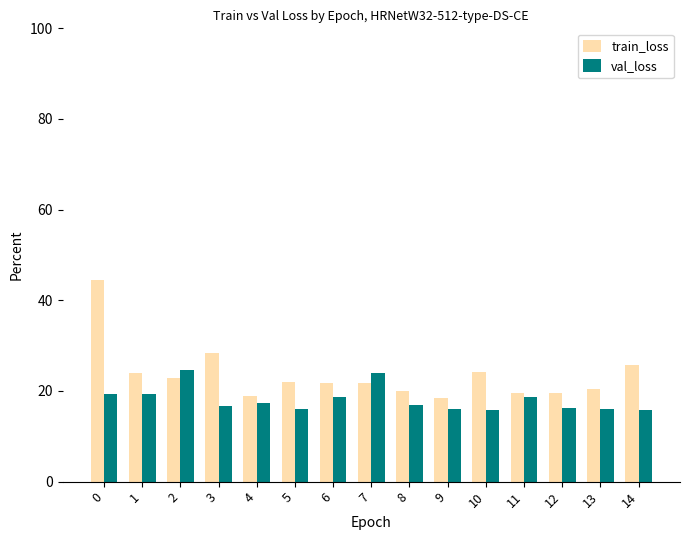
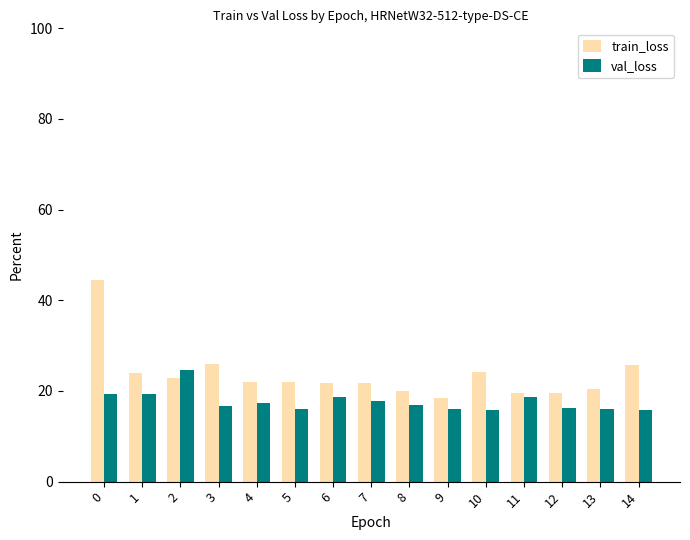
  {
    "train_loss": {
      "0": 44,
      "1": 24,
      "2": 23,
-     "3": 28,
-     "4": 19,
+     "3": 26,
+     "4": 22,
      "5": 22,
      "6": 22,
      "7": 22,
      "8": 20,
      "9": 18,
      "10": 24,
      "11": 19,
      "12": 19,
      "13": 20,
      "14": 26
    },
    "val_loss": {
      "0": 19,
      "1": 19,
      "2": 25,
      "3": 17,
      "4": 17,
      "5": 16,
      "6": 19,
-     "7": 24,
+     "7": 18,
      "8": 17,
      "9": 16,
      "10": 16,
      "11": 19,
      "12": 16,
      "13": 16,
      "14": 16
    }
  }
